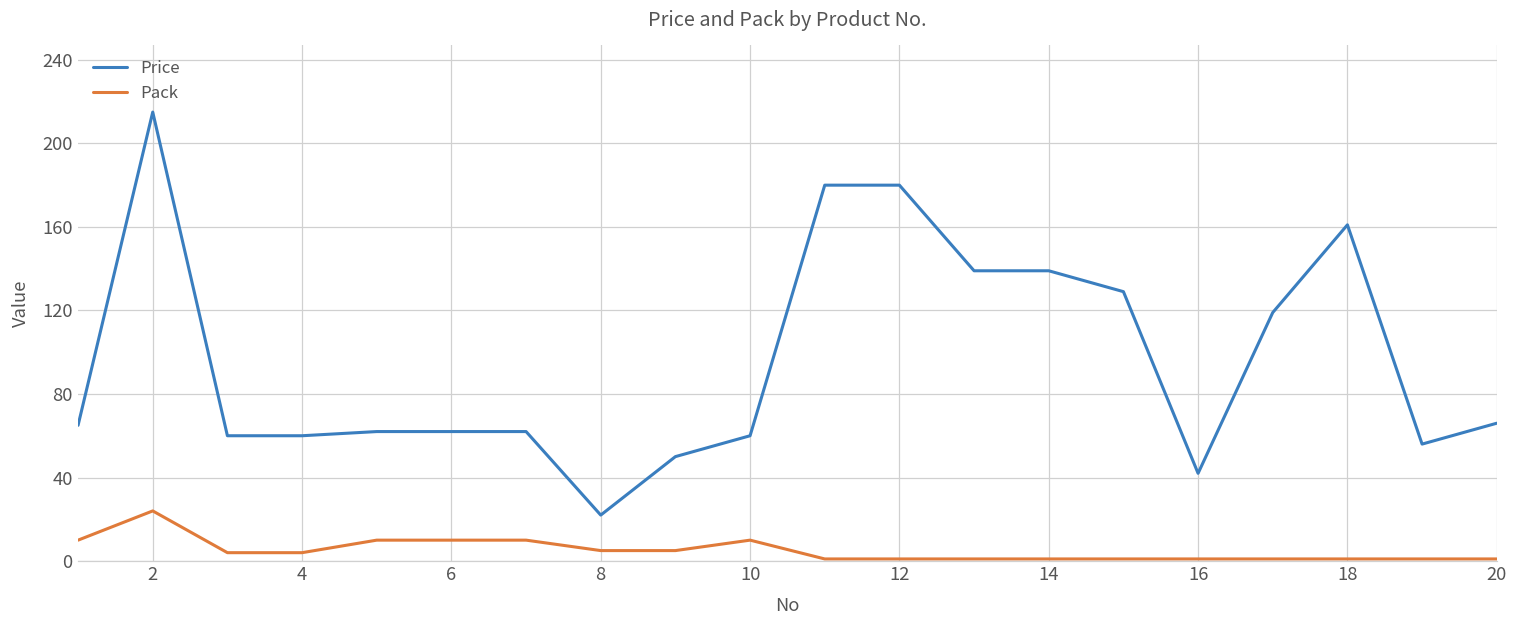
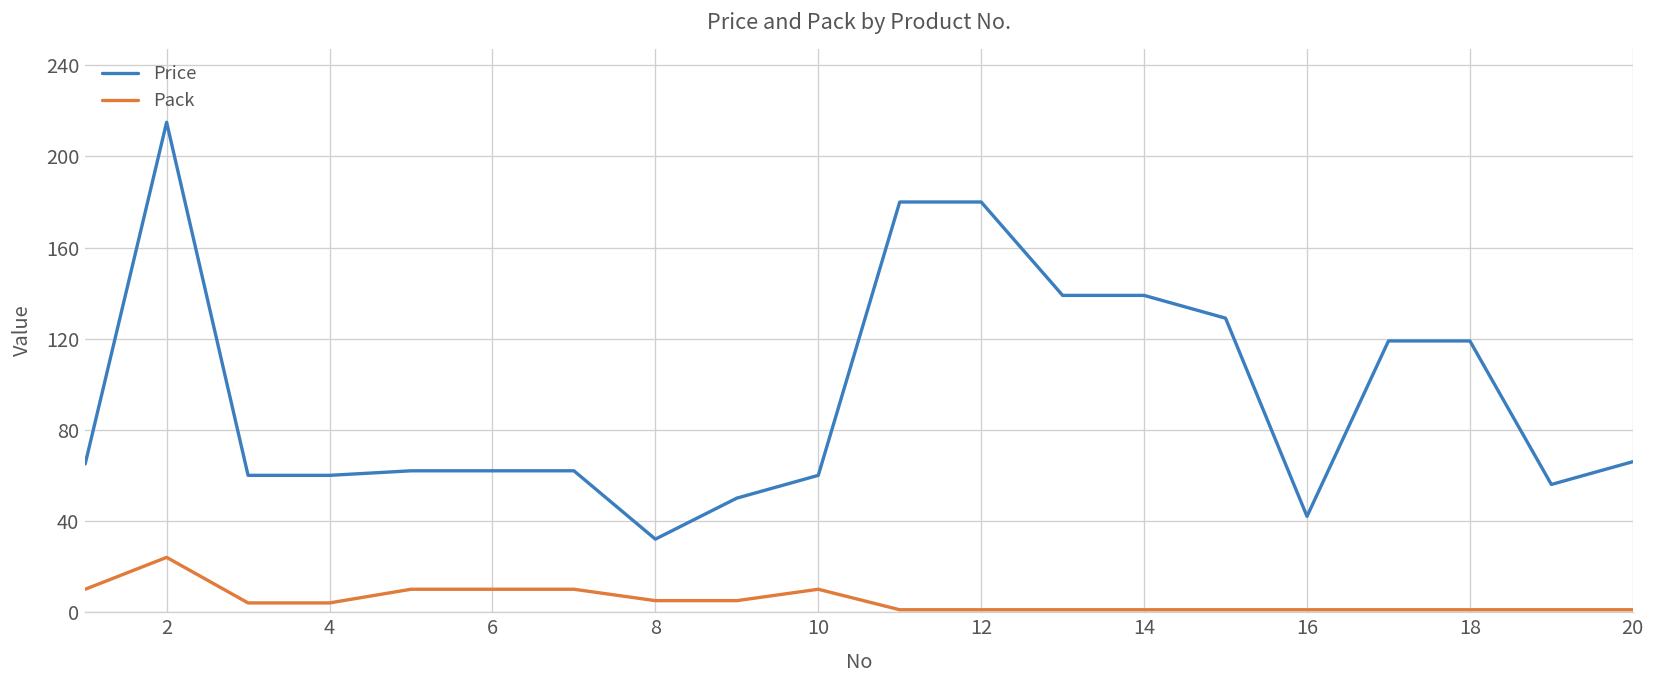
  {
    "Price": {
      "2": 215,
      "4": 60,
      "6": 62,
-     "8": 22,
+     "8": 32,
      "10": 60,
      "12": 180,
      "14": 139,
      "16": 42,
-     "18": 161,
+     "18": 119,
      "20": 66
    },
    "Pack": {
      "2": 24,
      "4": 4,
      "6": 10,
      "8": 5,
      "10": 10,
      "12": 1,
      "14": 1,
      "16": 1,
      "18": 1,
      "20": 1
    }
  }
